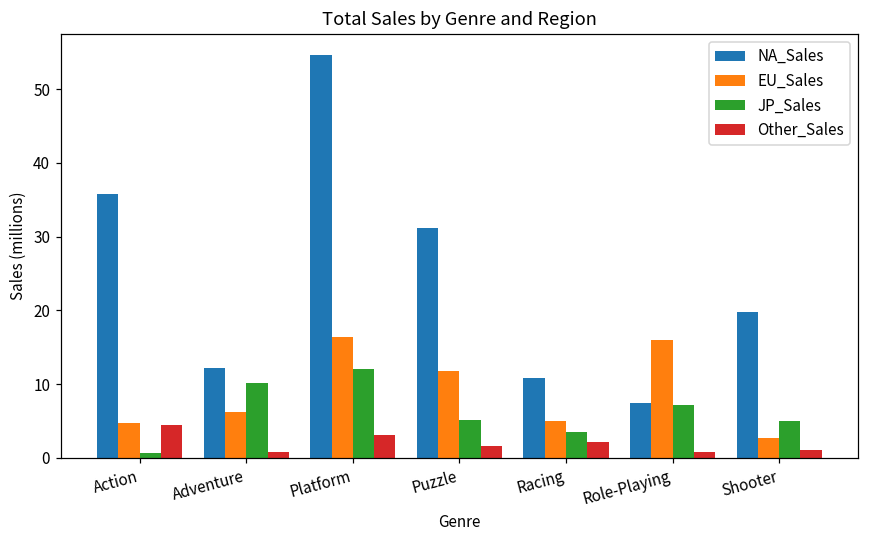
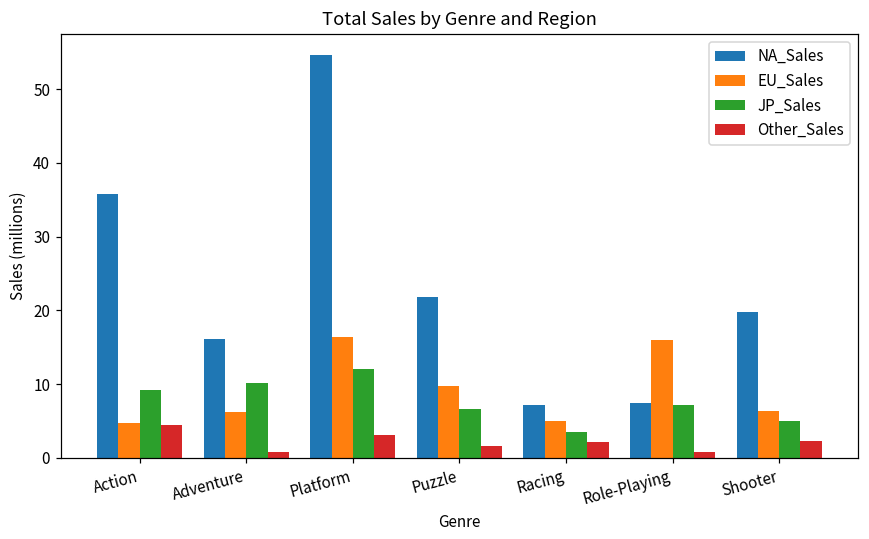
  {
    "NA_Sales": {
      "Action": 36,
-     "Adventure": 12,
+     "Adventure": 16,
      "Platform": 55,
-     "Puzzle": 31,
-     "Racing": 11,
+     "Puzzle": 22,
+     "Racing": 7,
      "Role-Playing": 7,
      "Shooter": 20
    },
    "EU_Sales": {
      "Action": 5,
      "Adventure": 6,
      "Platform": 16,
-     "Puzzle": 12,
+     "Puzzle": 10,
      "Racing": 5,
      "Role-Playing": 16,
-     "Shooter": 3
+     "Shooter": 6
    },
    "JP_Sales": {
-     "Action": 1,
+     "Action": 9,
      "Adventure": 10,
      "Platform": 12,
-     "Puzzle": 5,
+     "Puzzle": 7,
      "Racing": 4,
      "Role-Playing": 7,
      "Shooter": 5
    },
    "Other_Sales": {
      "Action": 4,
      "Adventure": 1,
      "Platform": 3,
      "Puzzle": 2,
      "Racing": 2,
      "Role-Playing": 1,
-     "Shooter": 1
+     "Shooter": 2
    }
  }
